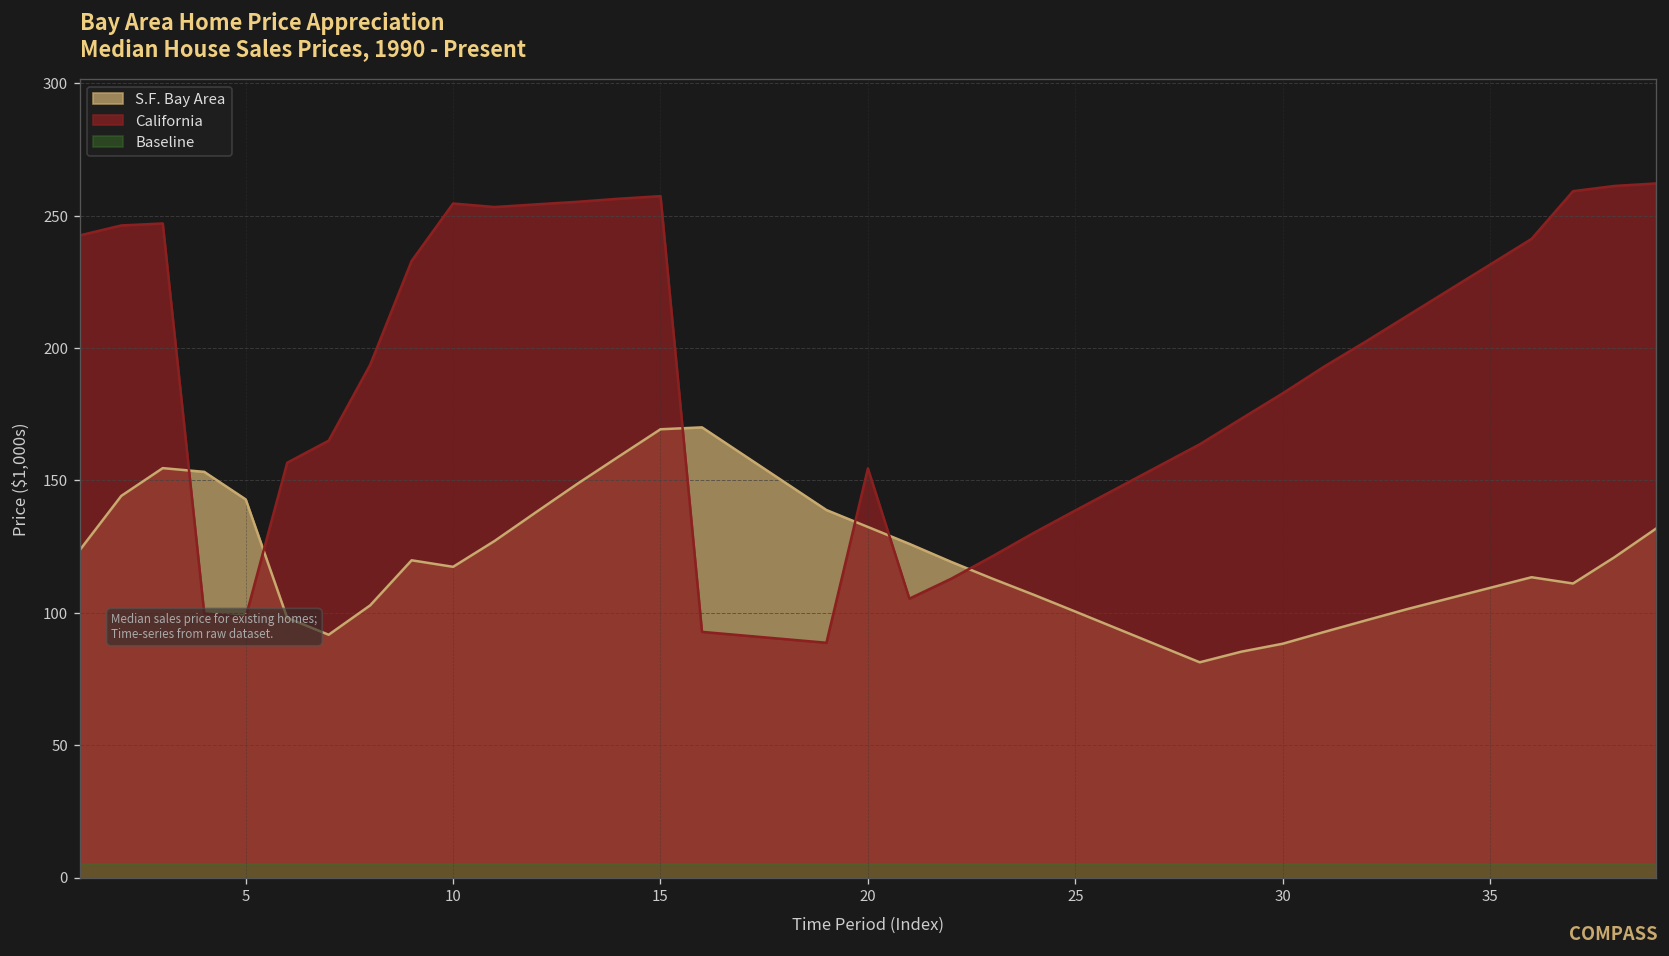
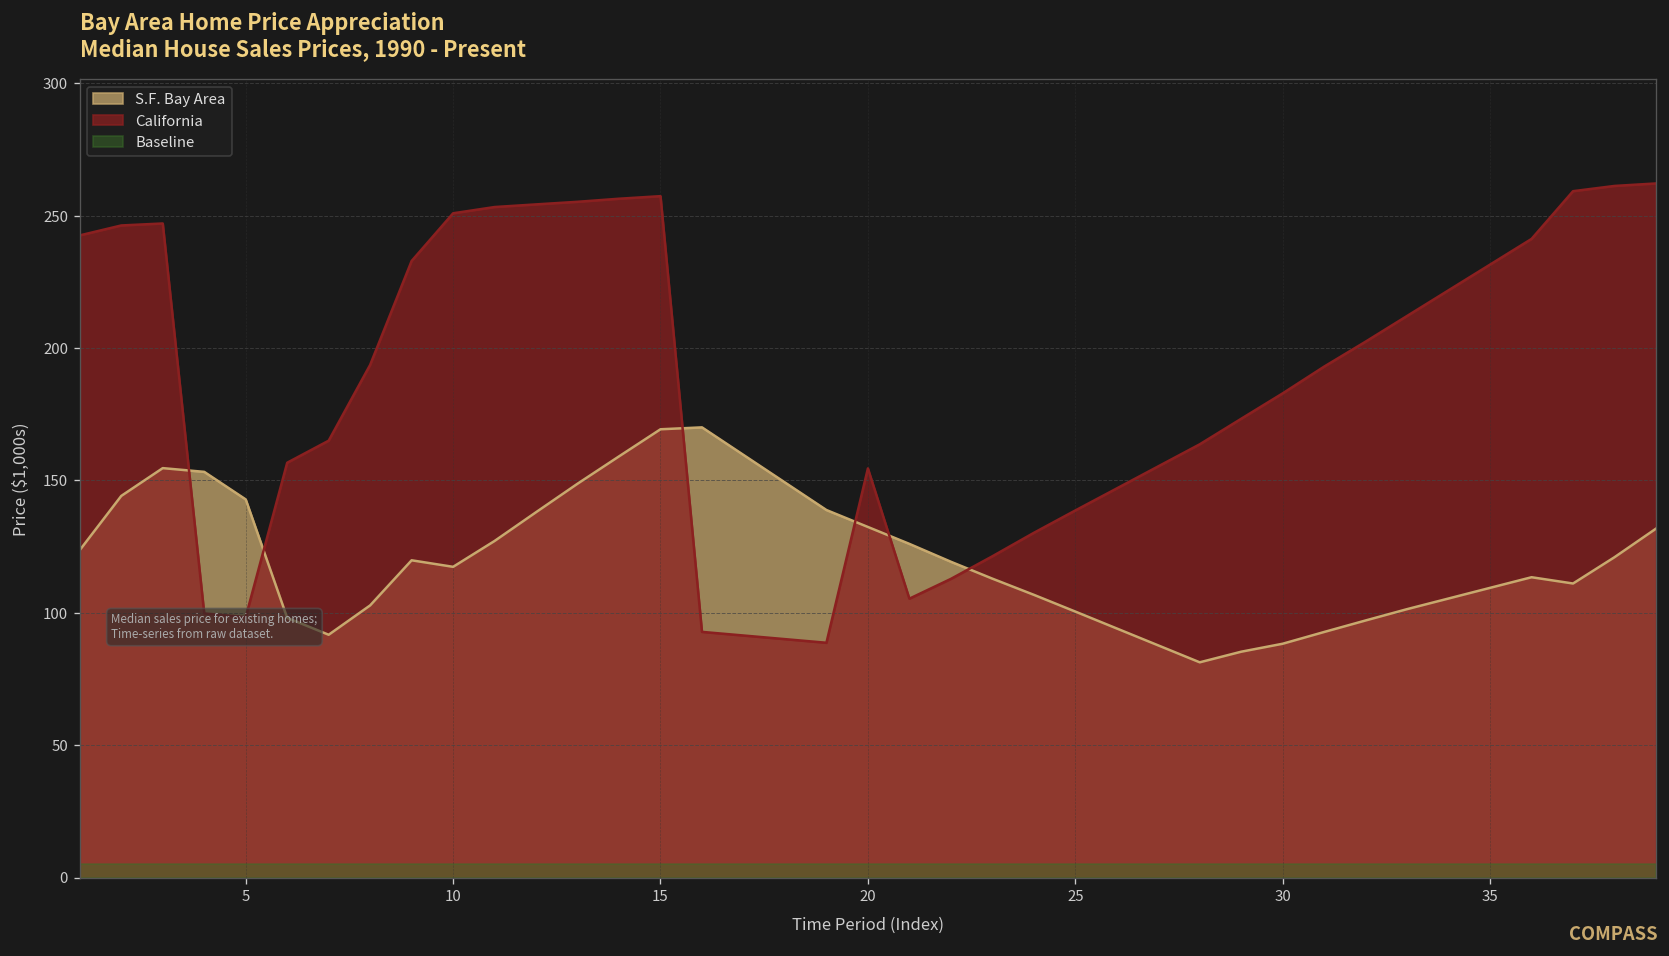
  {
    "S.F. Bay Area": {
      "5": 143,
      "10": 117,
      "15": 169,
      "20": 132,
      "25": 100,
      "30": 88,
      "35": 109
    },
    "California": {
-     "10": 255,
+     "10": 251,
      "15": 257,
      "20": 155,
      "25": 139,
      "30": 183,
      "35": 232
    },
    "Baseline": {
      "5": 5,
      "10": 5,
      "15": 5,
      "20": 5,
      "25": 5,
      "30": 5,
      "35": 5
    }
  }
